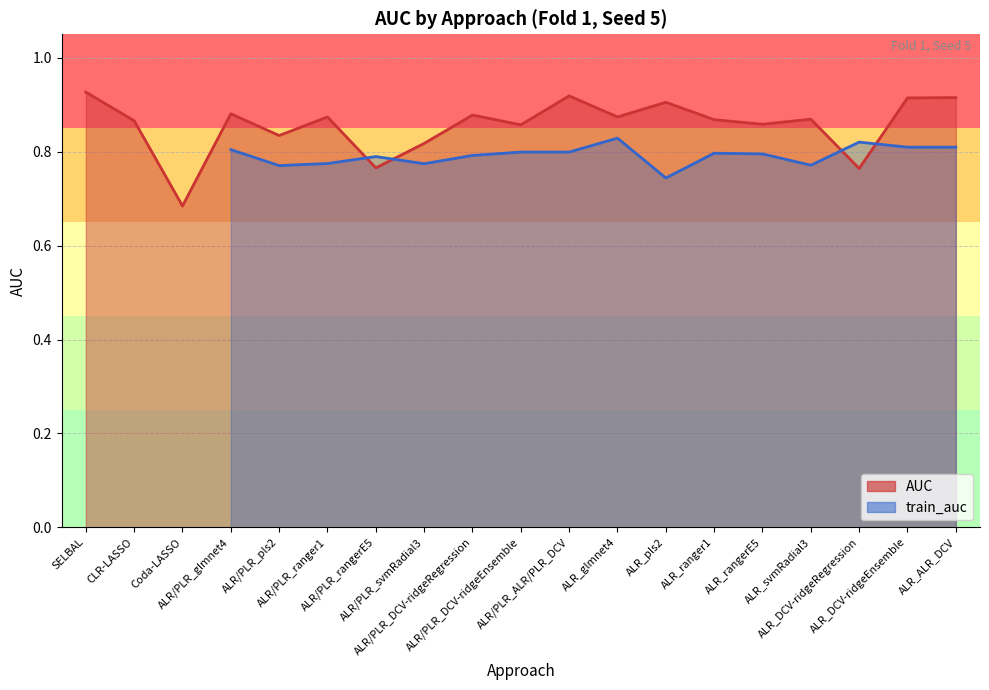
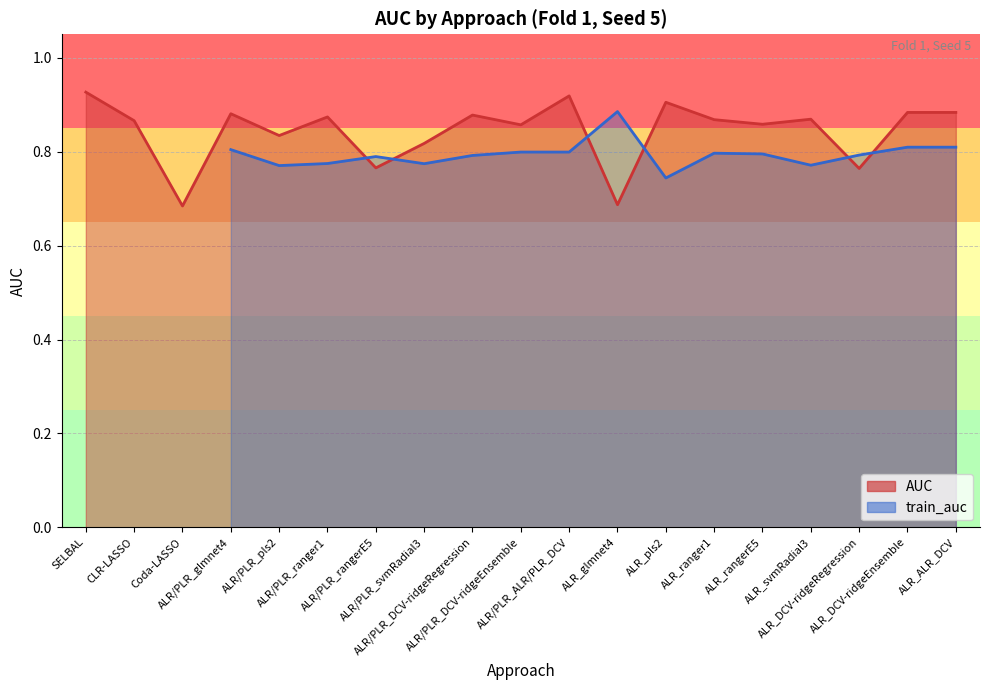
  {
    "AUC": {
      "SELBAL": 0.93,
      "CLR-LASSO": 0.87,
      "Coda-LASSO": 0.68,
      "ALR/PLR_glmnet4": 0.88,
      "ALR/PLR_pls2": 0.83,
      "ALR/PLR_ranger1": 0.87,
      "ALR/PLR_rangerE5": 0.77,
      "ALR/PLR_svmRadial3": 0.82,
      "ALR/PLR_DCV-ridgeRegression": 0.88,
      "ALR/PLR_DCV-ridgeEnsemble": 0.86,
      "ALR/PLR_ALR/PLR_DCV": 0.92,
-     "ALR_glmnet4": 0.87,
+     "ALR_glmnet4": 0.69,
      "ALR_pls2": 0.91,
      "ALR_ranger1": 0.87,
      "ALR_rangerE5": 0.86,
      "ALR_svmRadial3": 0.87,
      "ALR_DCV-ridgeRegression": 0.76,
-     "ALR_DCV-ridgeEnsemble": 0.91,
-     "ALR_ALR_DCV": 0.92
+     "ALR_DCV-ridgeEnsemble": 0.88,
+     "ALR_ALR_DCV": 0.88
    },
    "train_auc": {
      "ALR/PLR_glmnet4": 0.80,
      "ALR/PLR_pls2": 0.77,
      "ALR/PLR_ranger1": 0.77,
      "ALR/PLR_rangerE5": 0.79,
      "ALR/PLR_svmRadial3": 0.77,
      "ALR/PLR_DCV-ridgeRegression": 0.79,
      "ALR/PLR_DCV-ridgeEnsemble": 0.80,
      "ALR/PLR_ALR/PLR_DCV": 0.80,
-     "ALR_glmnet4": 0.83,
+     "ALR_glmnet4": 0.89,
      "ALR_pls2": 0.74,
      "ALR_ranger1": 0.80,
      "ALR_rangerE5": 0.80,
      "ALR_svmRadial3": 0.77,
-     "ALR_DCV-ridgeRegression": 0.82,
+     "ALR_DCV-ridgeRegression": 0.79,
      "ALR_DCV-ridgeEnsemble": 0.81,
      "ALR_ALR_DCV": 0.81
    }
  }
